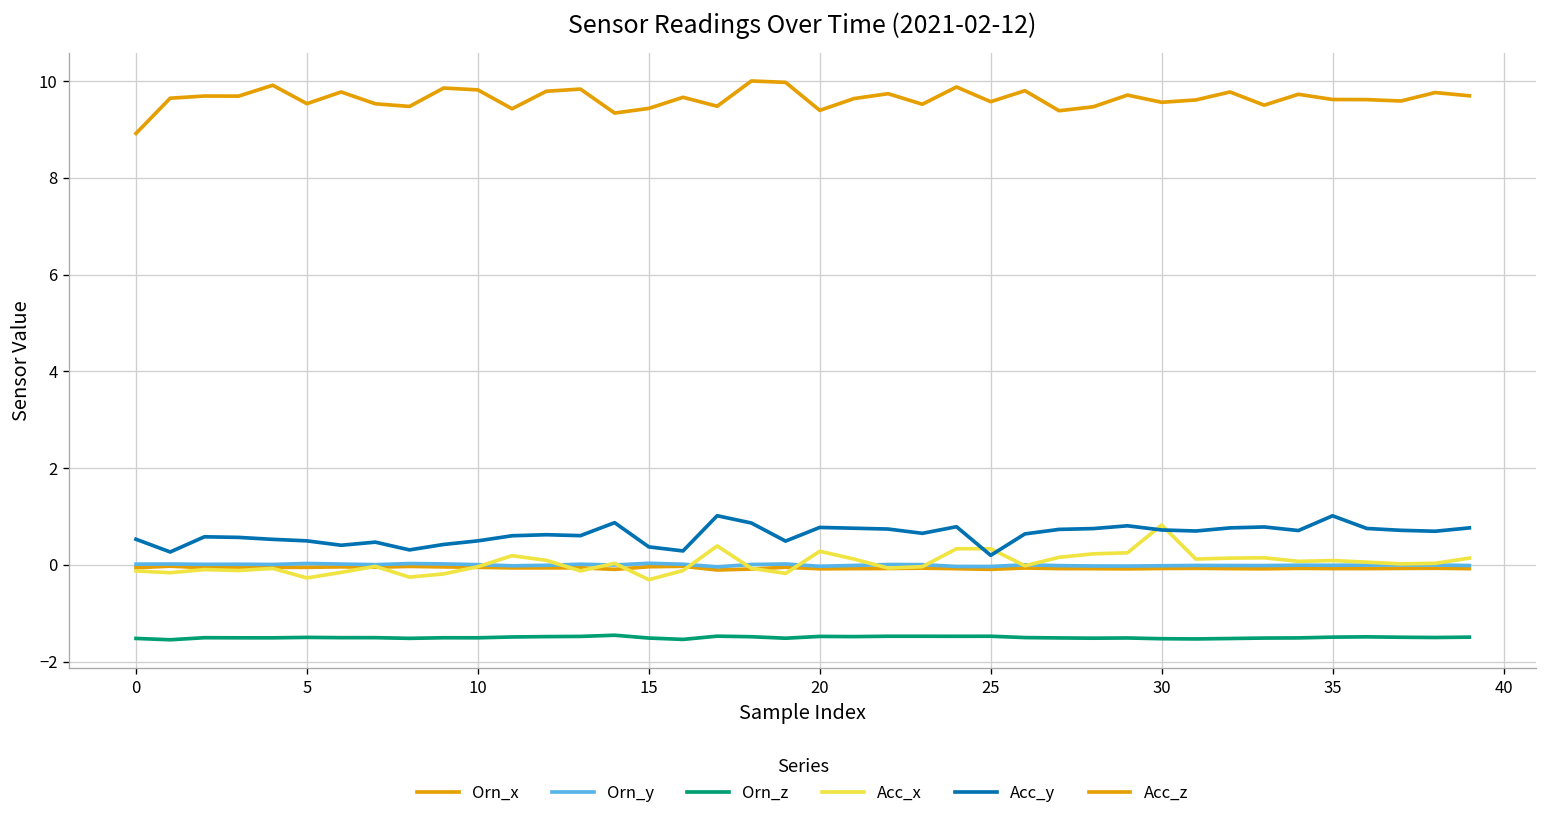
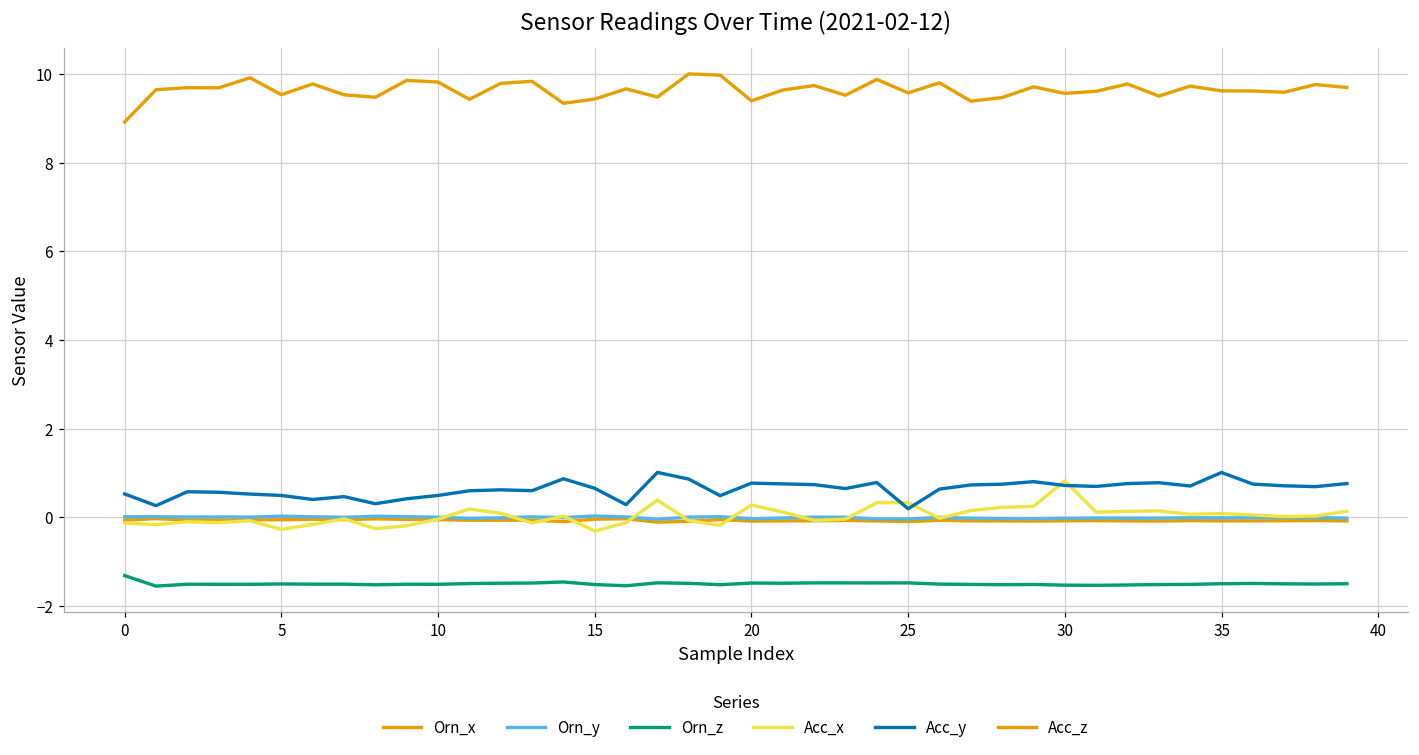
  {
    "Orn_y": {
      "0": 0.0,
      "5": 0.0,
      "15": 0.0,
      "35": 0.0
    },
    "Orn_z": {
-     "0": -1.5,
+     "0": -1.3,
      "5": -1.5,
      "10": -1.5,
      "15": -1.5,
      "20": -1.5,
      "25": -1.5,
      "30": -1.5,
      "35": -1.5
    },
    "Acc_x": {
      "0": -0.1,
      "5": -0.3,
      "15": -0.3,
      "20": 0.3,
      "25": 0.3,
      "30": 0.8,
      "35": 0.1
    },
    "Acc_y": {
      "0": 0.5,
      "5": 0.5,
      "10": 0.5,
-     "15": 0.4,
+     "15": 0.7,
      "20": 0.8,
      "25": 0.2,
      "30": 0.7,
      "35": 1.0
    }
  }
